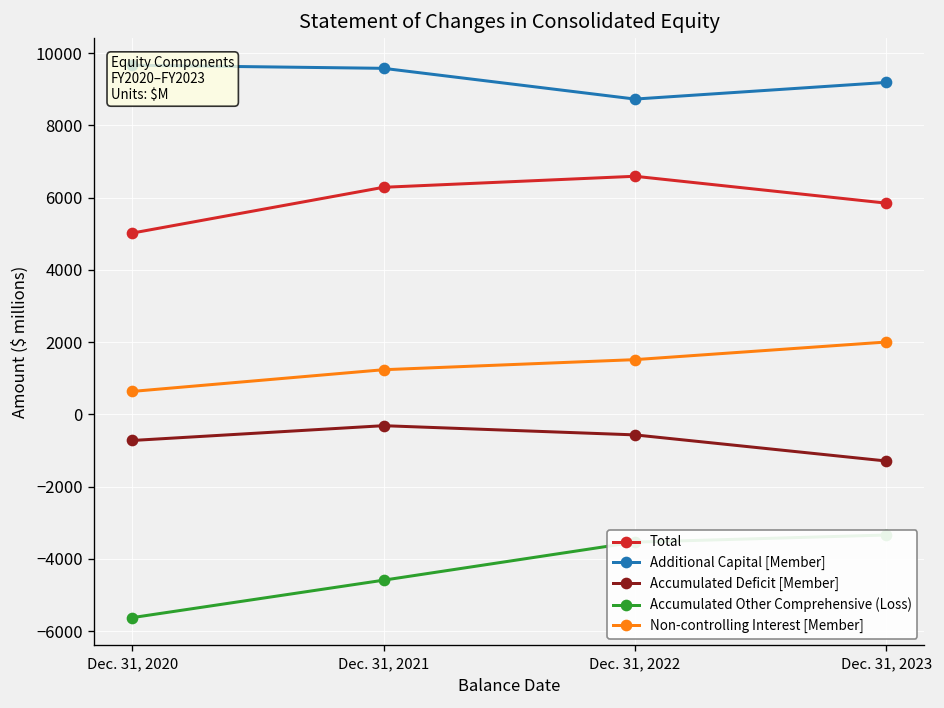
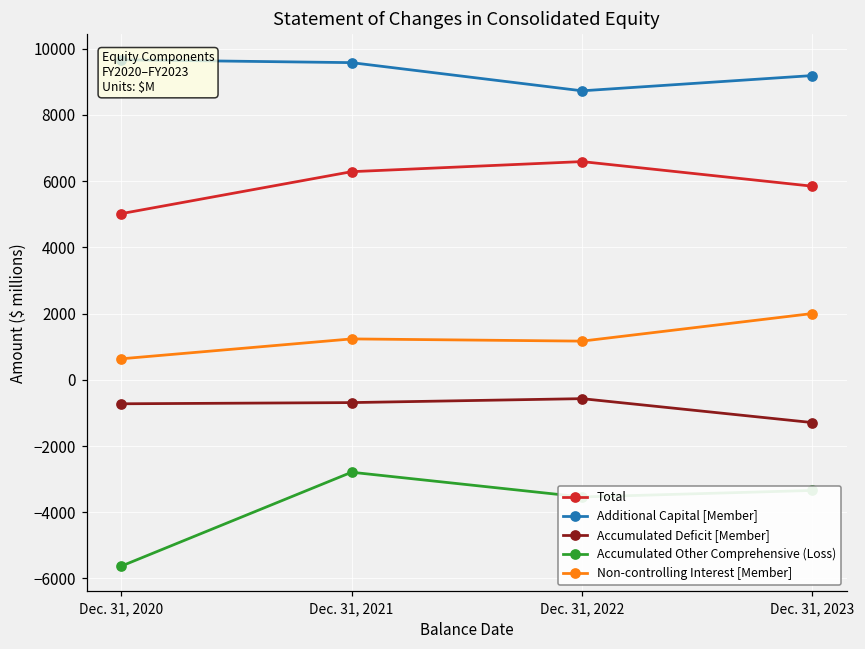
  {
    "Total": {
      "Dec. 31, 2020": 5000,
      "Dec. 31, 2021": 6300,
      "Dec. 31, 2022": 6600,
      "Dec. 31, 2023": 5800
    },
    "Additional Capital [Member]": {
      "Dec. 31, 2021": 9600,
      "Dec. 31, 2022": 8700,
      "Dec. 31, 2023": 9200
    },
    "Accumulated Deficit [Member]": {
      "Dec. 31, 2020": -700,
-     "Dec. 31, 2021": -300,
+     "Dec. 31, 2021": -700,
      "Dec. 31, 2022": -600,
      "Dec. 31, 2023": -1300
    },
    "Accumulated Other Comprehensive (Loss)": {
      "Dec. 31, 2020": -5600,
-     "Dec. 31, 2021": -4600,
+     "Dec. 31, 2021": -2800,
      "Dec. 31, 2023": -3300
    },
    "Non-controlling Interest [Member]": {
      "Dec. 31, 2020": 600,
      "Dec. 31, 2021": 1200,
-     "Dec. 31, 2022": 1500,
+     "Dec. 31, 2022": 1200,
      "Dec. 31, 2023": 2000
    }
  }
